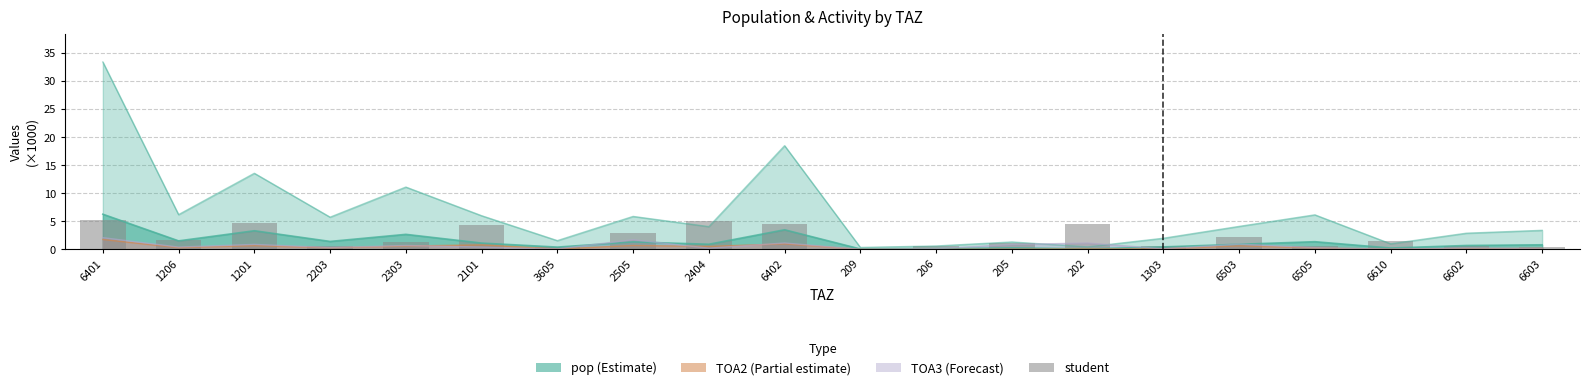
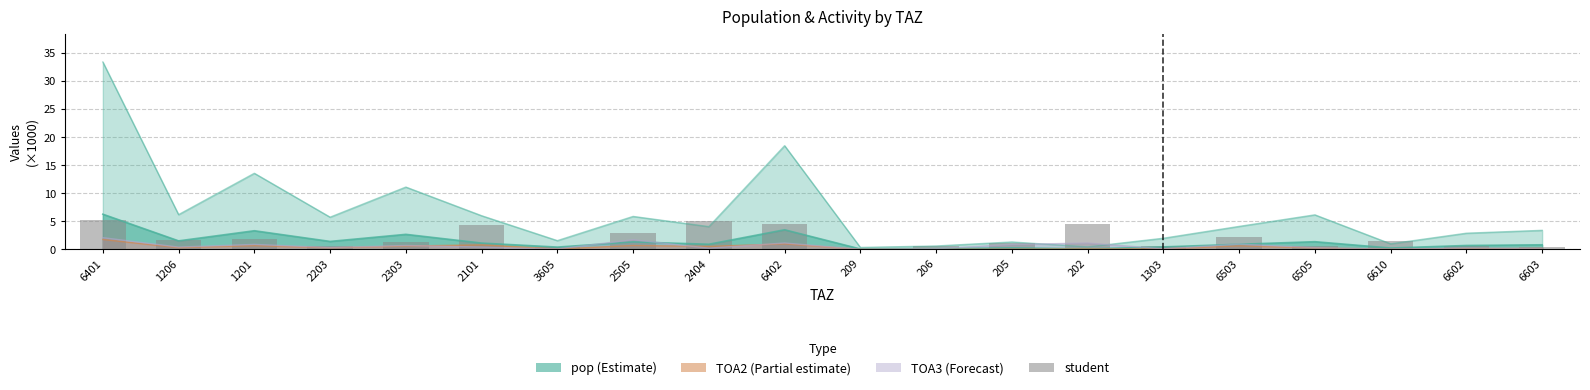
  {
    "student": {
      "6401": 5,
      "1206": 2,
-     "1201": 5,
+     "1201": 2,
      "2203": 1,
      "2303": 1,
      "2101": 4,
      "2505": 3,
      "2404": 5,
      "6402": 5,
      "206": 1,
      "205": 1,
      "202": 5,
      "1303": 1,
      "6503": 2,
      "6505": 1,
      "6610": 2,
      "6602": 1
    }
  }
